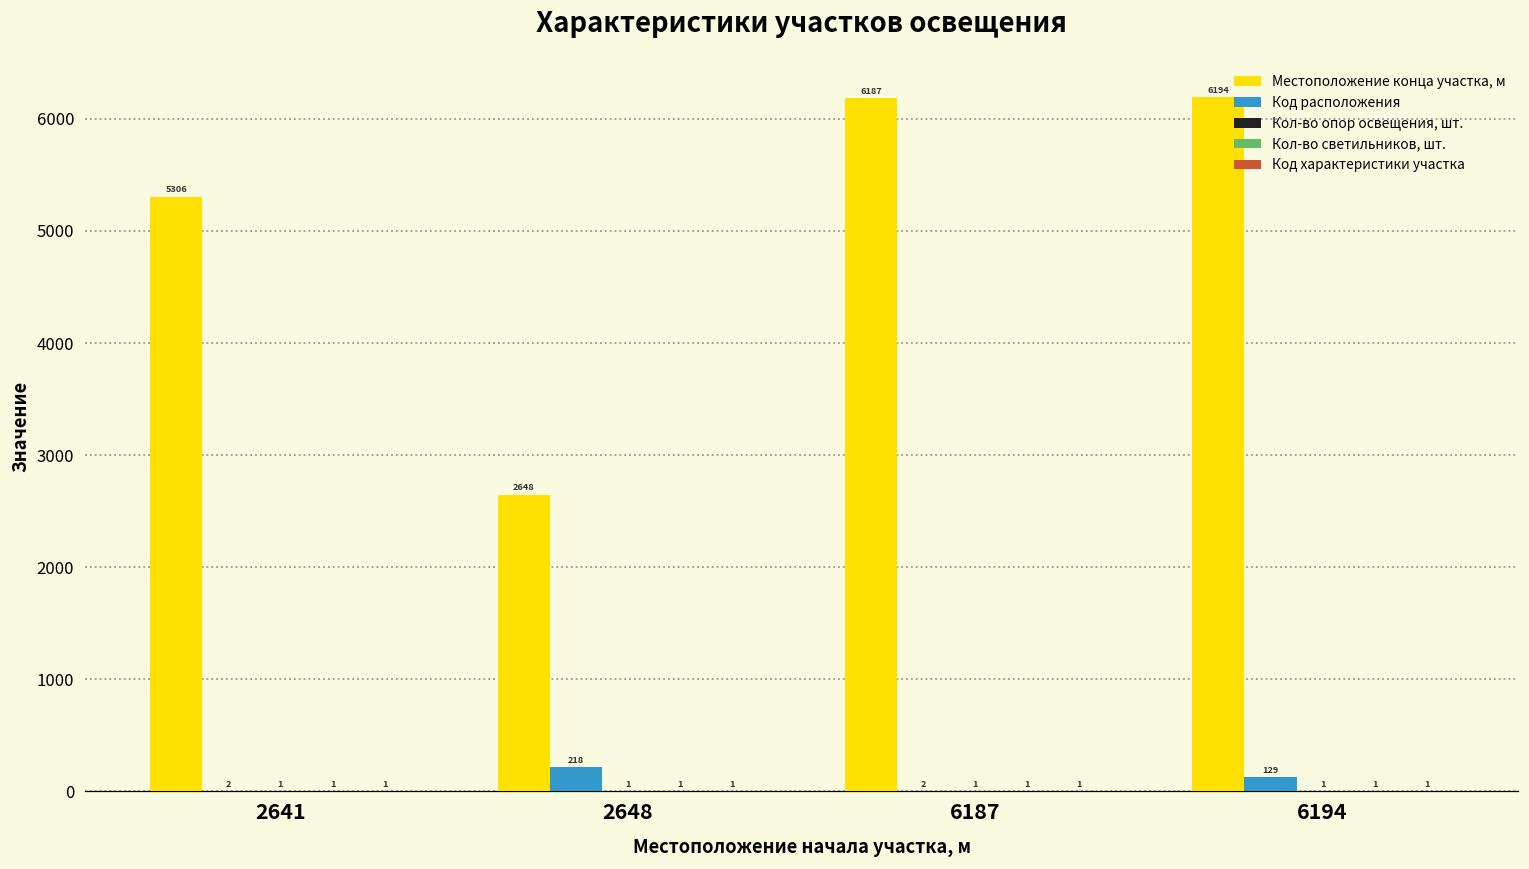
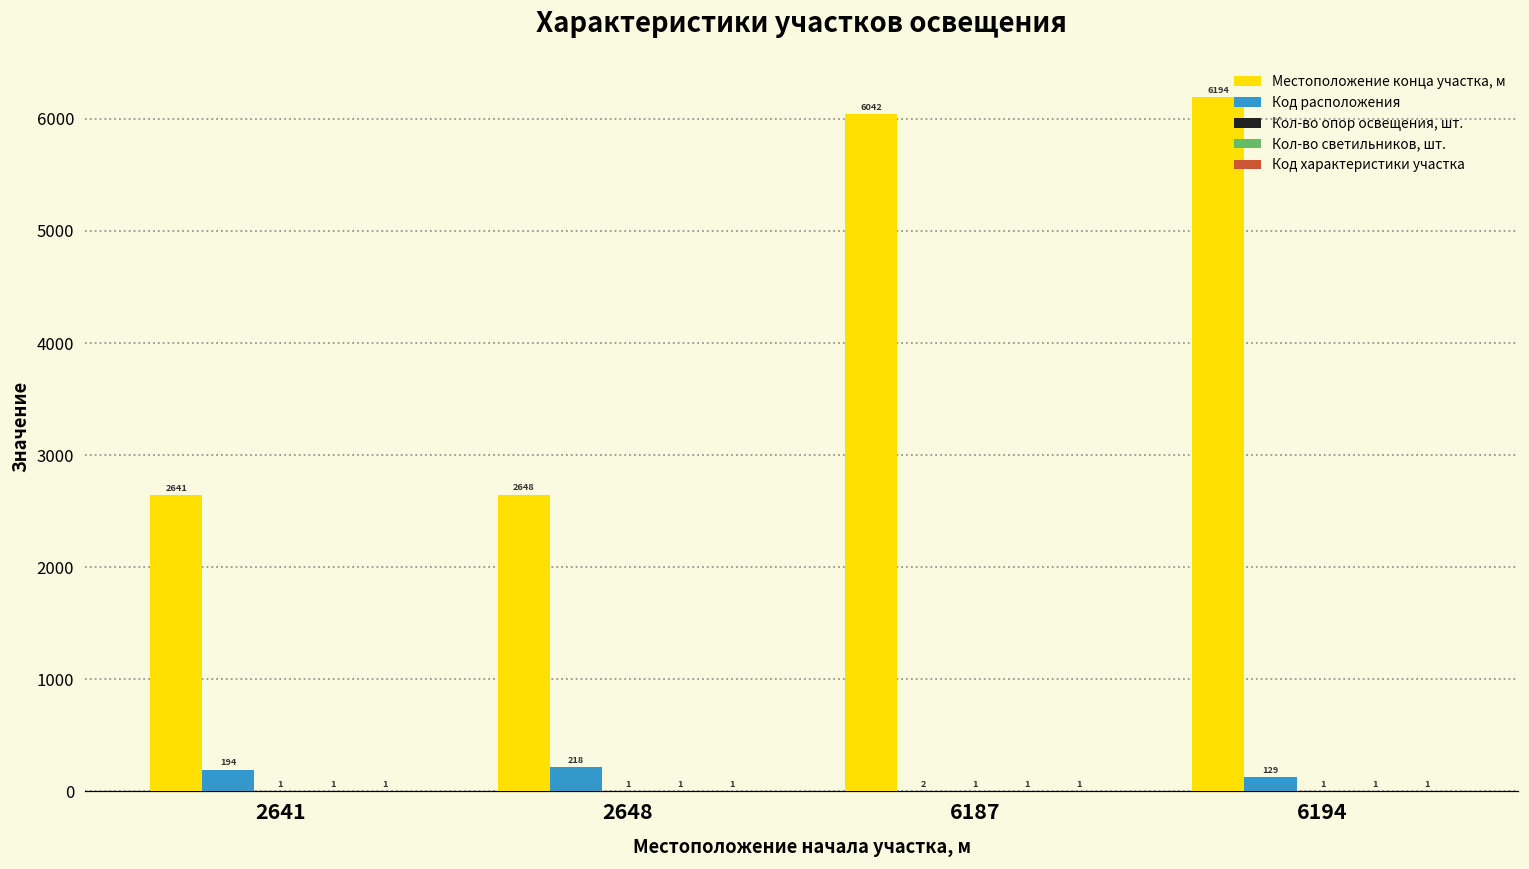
  {
    "Местоположение конца участка, м": {
-     "2641": 5306,
+     "2641": 2641,
      "2648": 2648,
-     "6187": 6187,
+     "6187": 6042,
      "6194": 6194
    },
    "Код расположения": {
-     "2641": 2,
+     "2641": 194,
      "2648": 218,
      "6187": 2,
      "6194": 129
    },
    "Кол-во опор освещения, шт.": {
      "2641": 1,
      "2648": 1,
      "6187": 1,
      "6194": 1
    },
    "Кол-во светильников, шт.": {
      "2641": 1,
      "2648": 1,
      "6187": 1,
      "6194": 1
    },
    "Код характеристики участка": {
      "2641": 1,
      "2648": 1,
      "6187": 1,
      "6194": 1
    }
  }
